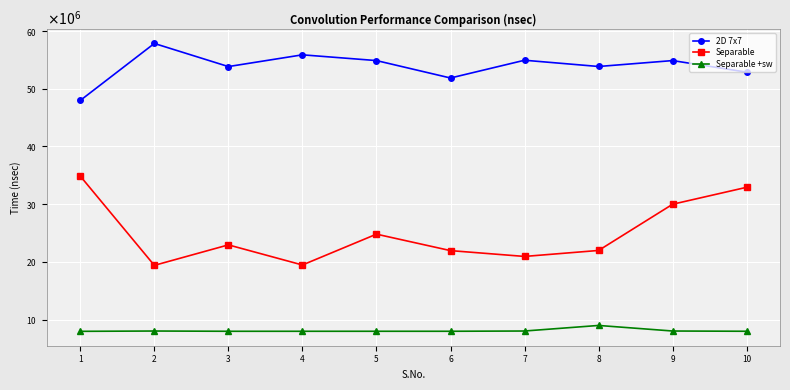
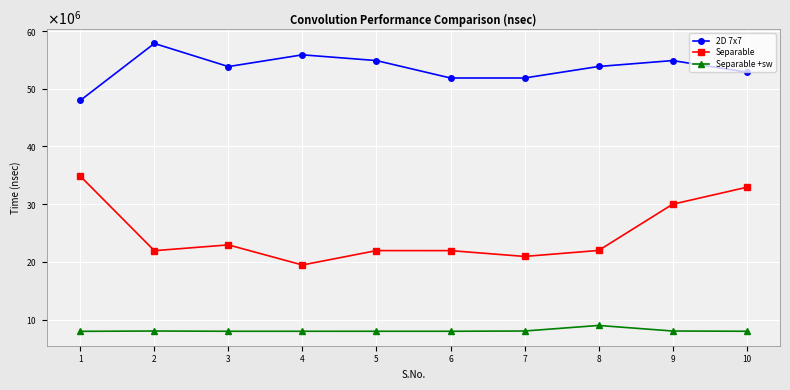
  {
    "2D 7x7": {
      "1": 48000000,
      "2": 58000000,
      "3": 54000000,
      "4": 56000000,
      "5": 55000000,
      "6": 52000000,
-     "7": 55000000,
+     "7": 52000000,
      "8": 54000000,
      "9": 55000000,
      "10": 53000000
    },
    "Separable": {
      "1": 35000000,
-     "2": 19000000,
+     "2": 22000000,
      "3": 23000000,
      "4": 19000000,
-     "5": 25000000,
+     "5": 22000000,
      "6": 22000000,
      "7": 21000000,
      "8": 22000000,
      "9": 30000000,
      "10": 33000000
    },
    "Separable +sw": {
      "1": 8000000,
      "2": 8000000,
      "3": 8000000,
      "4": 8000000,
      "5": 8000000,
      "6": 8000000,
      "7": 8000000,
      "8": 9000000,
      "9": 8000000,
      "10": 8000000
    }
  }
